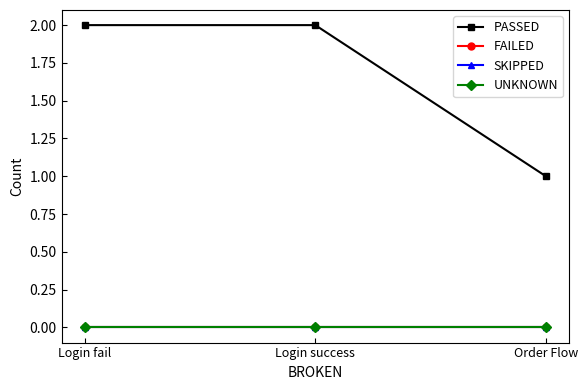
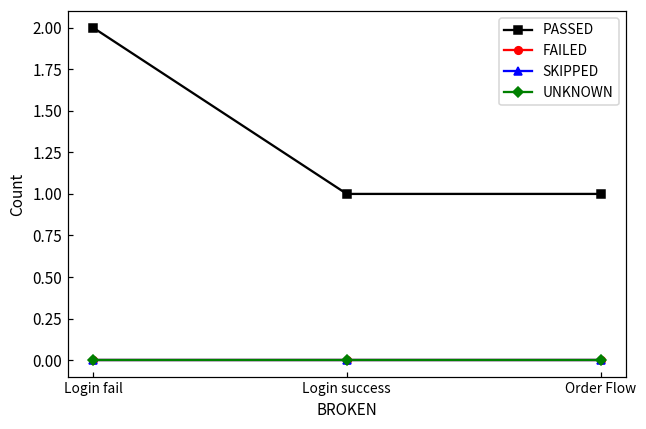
  {
    "PASSED": {
      "Login fail": 2,
-     "Login success": 2,
+     "Login success": 1,
      "Order Flow": 1
    },
    "UNKNOWN": {
      "Login fail": 0,
      "Login success": 0,
      "Order Flow": 0
    }
  }
